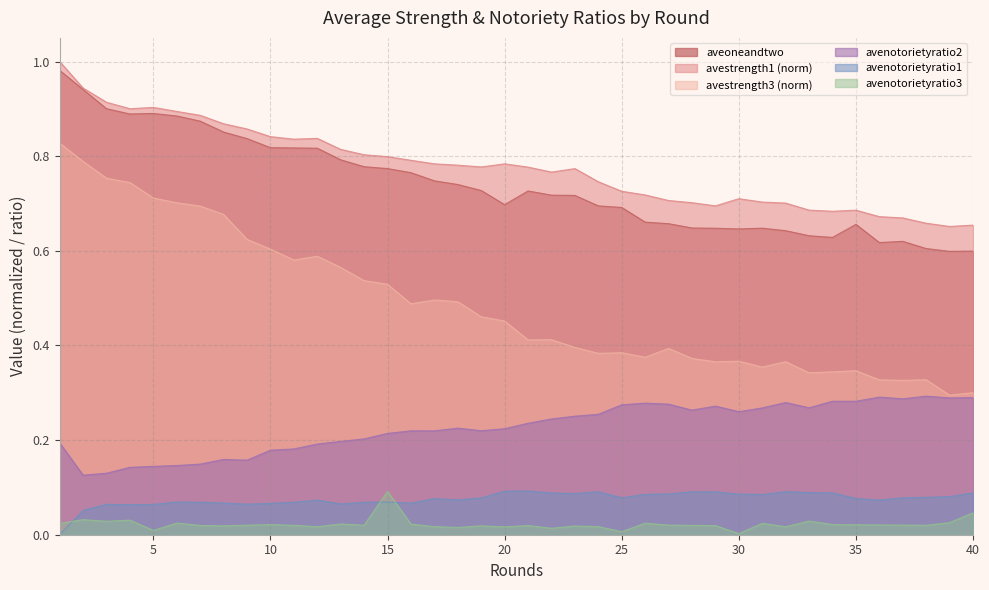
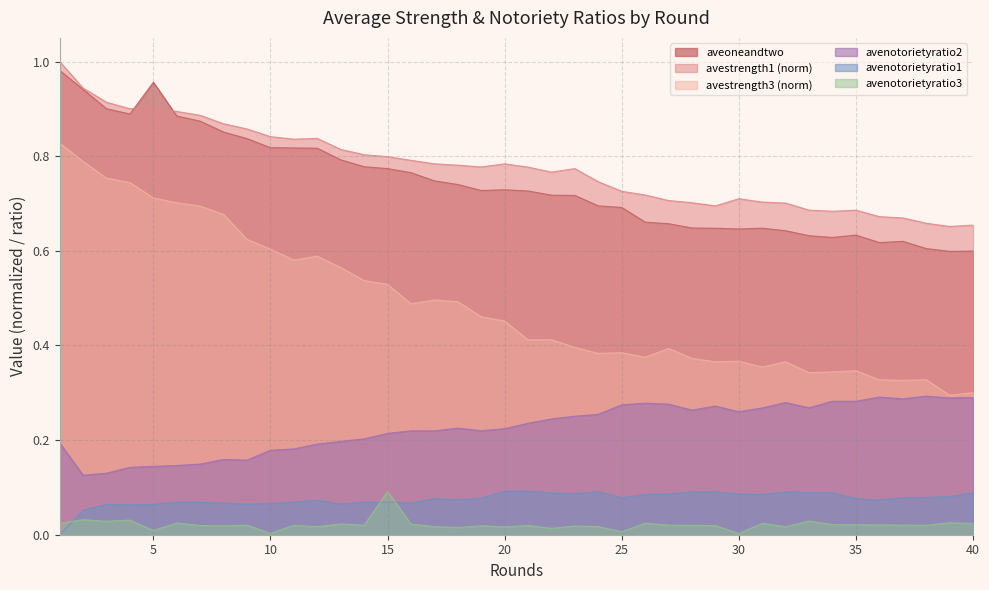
  {
    "aveoneandtwo": {
-     "5": 0.89,
+     "5": 0.96,
      "10": 0.82,
      "15": 0.77,
-     "20": 0.70,
+     "20": 0.73,
      "25": 0.69,
      "30": 0.65,
-     "35": 0.66,
+     "35": 0.63,
      "40": 0.60
    },
    "avenotorietyratio3": {
      "5": 0.01,
-     "10": 0.02,
+     "10": 0.00,
      "15": 0.09,
      "20": 0.02,
      "25": 0.01,
      "30": 0.00,
      "35": 0.02,
-     "40": 0.05
+     "40": 0.02
    }
  }
